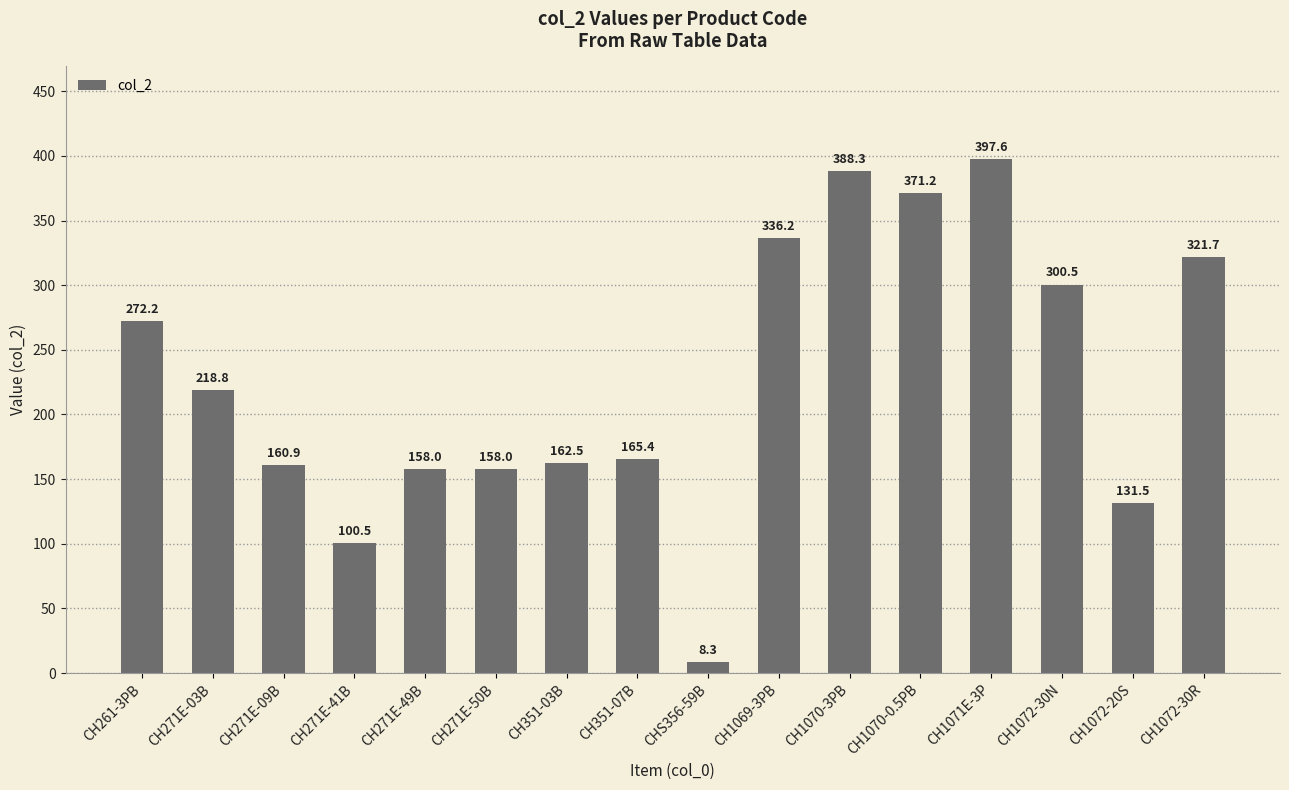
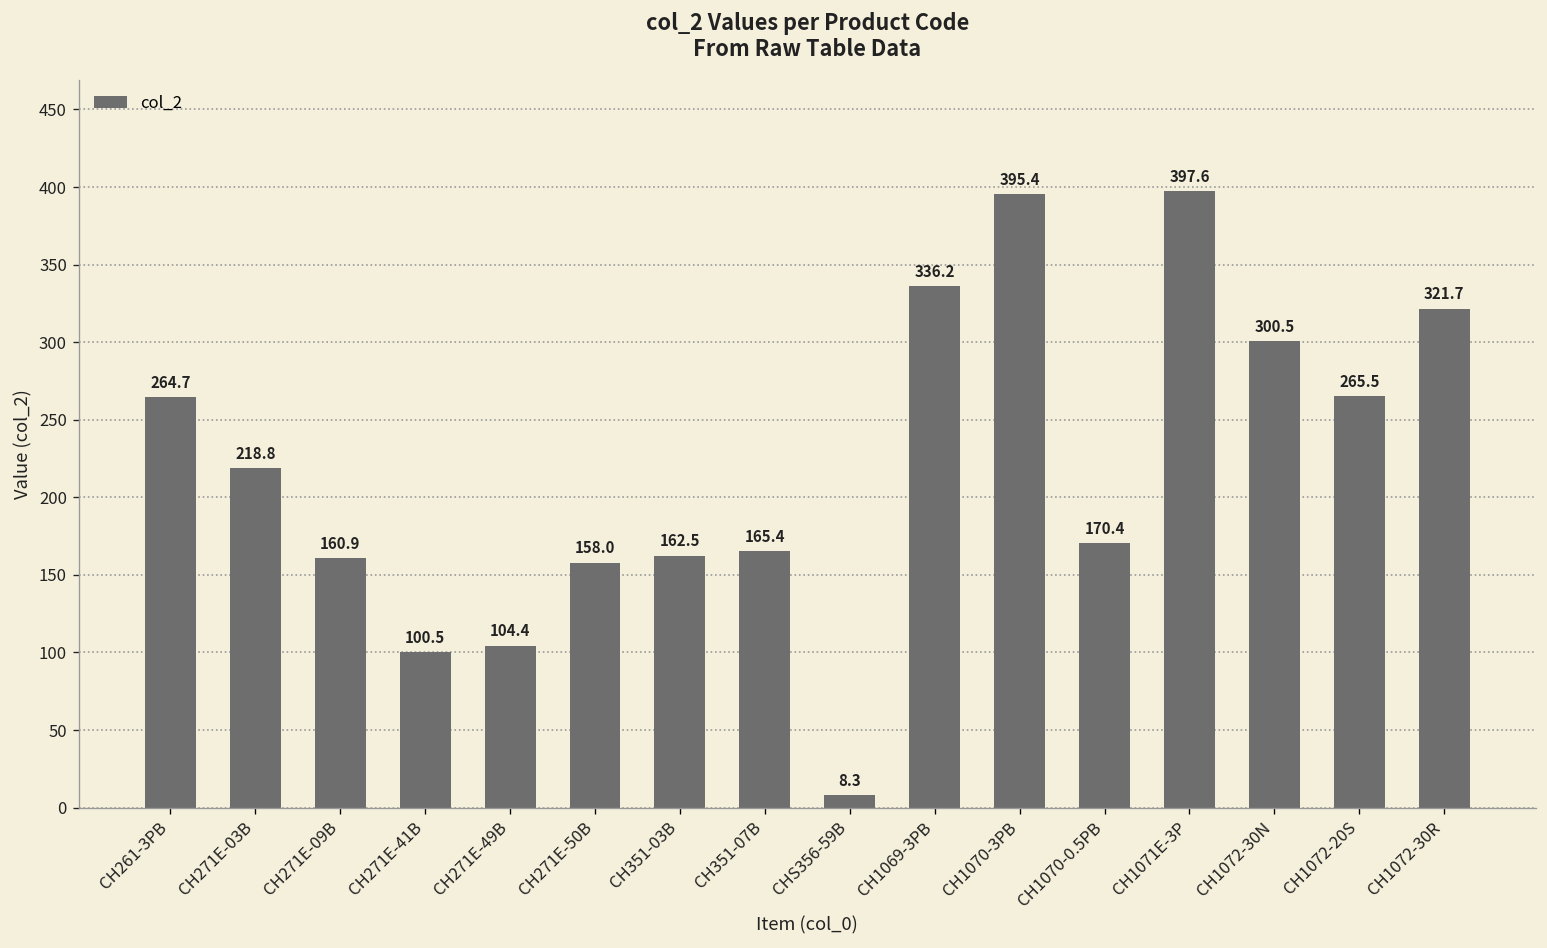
  {
-   "CH261-3PB": 272.2,
+   "CH261-3PB": 264.7,
    "CH271E-03B": 218.8,
    "CH271E-09B": 160.9,
    "CH271E-41B": 100.5,
-   "CH271E-49B": 158.0,
+   "CH271E-49B": 104.4,
    "CH271E-50B": 158.0,
    "CH351-03B": 162.5,
    "CH351-07B": 165.4,
    "CHS356-59B": 8.3,
    "CH1069-3PB": 336.2,
-   "CH1070-3PB": 388.3,
-   "CH1070-0.5PB": 371.2,
+   "CH1070-3PB": 395.4,
+   "CH1070-0.5PB": 170.4,
    "CH1071E-3P": 397.6,
    "CH1072-30N": 300.5,
-   "CH1072-20S": 131.5,
+   "CH1072-20S": 265.5,
    "CH1072-30R": 321.7
  }
